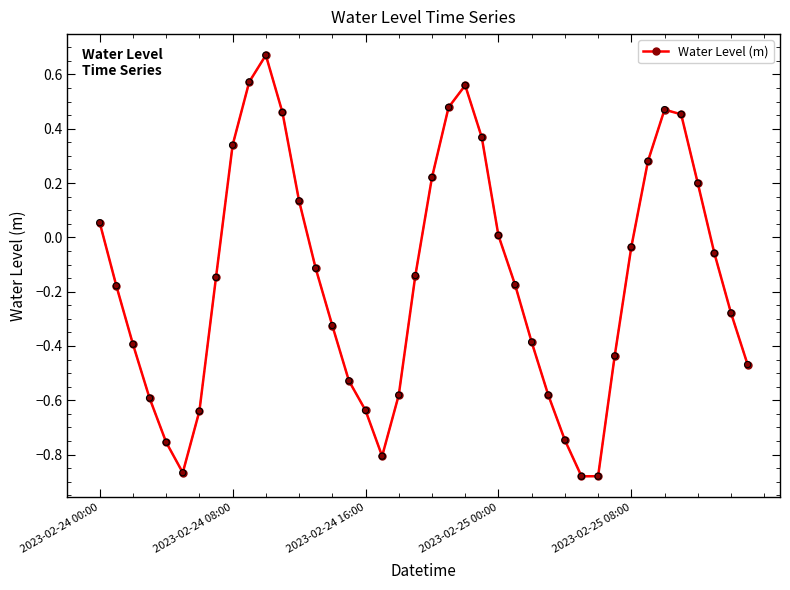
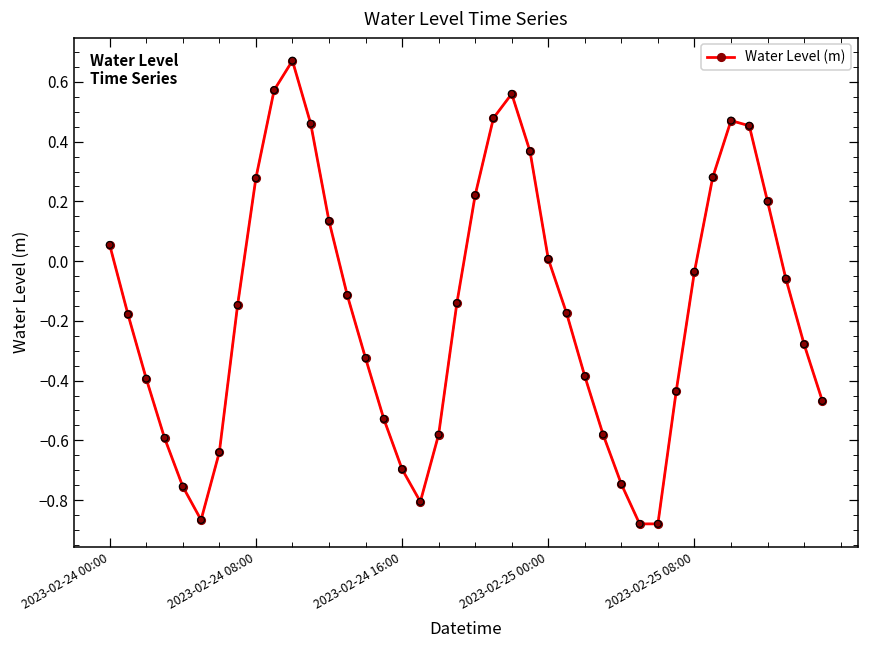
  {
    "2023-02-24 00:00": 0.05,
-   "2023-02-24 08:00": 0.34,
-   "2023-02-24 16:00": -0.64,
+   "2023-02-24 08:00": 0.28,
+   "2023-02-24 16:00": -0.70,
    "2023-02-25 00:00": 0.01,
    "2023-02-25 08:00": -0.04
  }
